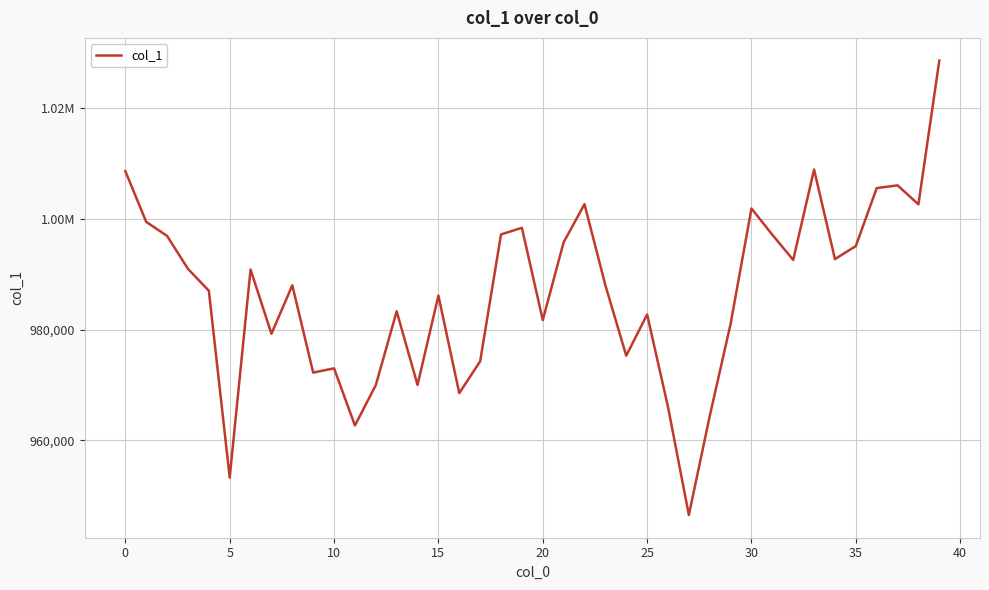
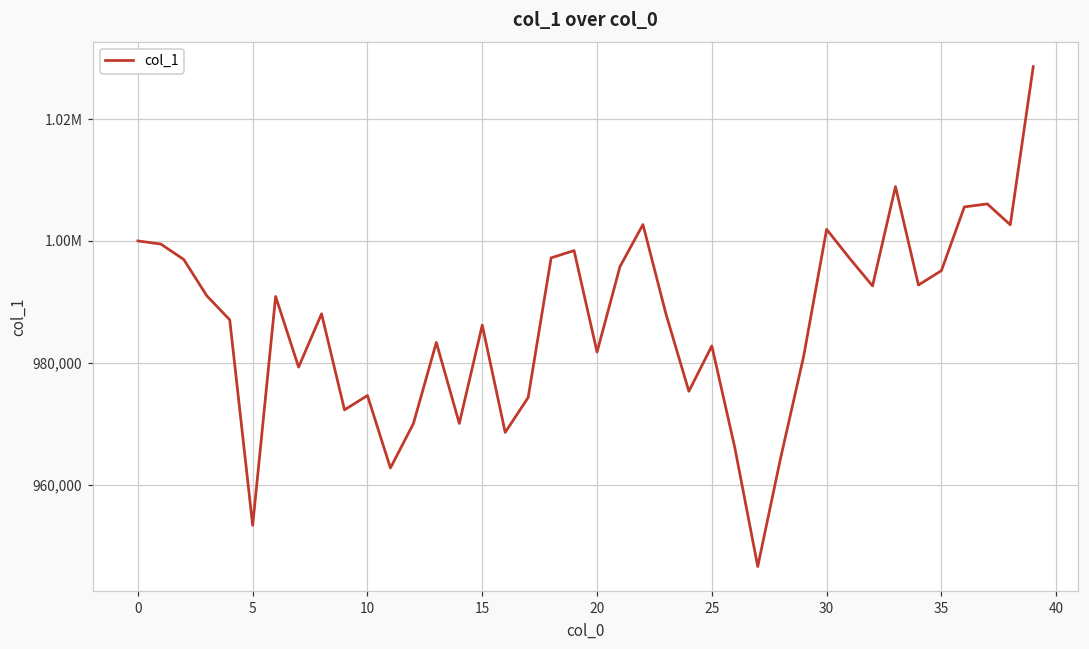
  {
-   "0": "1,009,000",
+   "0": "1,000,000",
    "5": "953,000",
-   "10": "973,000",
+   "10": "975,000",
    "15": "986,000",
    "20": "982,000",
    "25": "983,000",
    "30": "1,002,000",
    "35": "995,000"
  }
